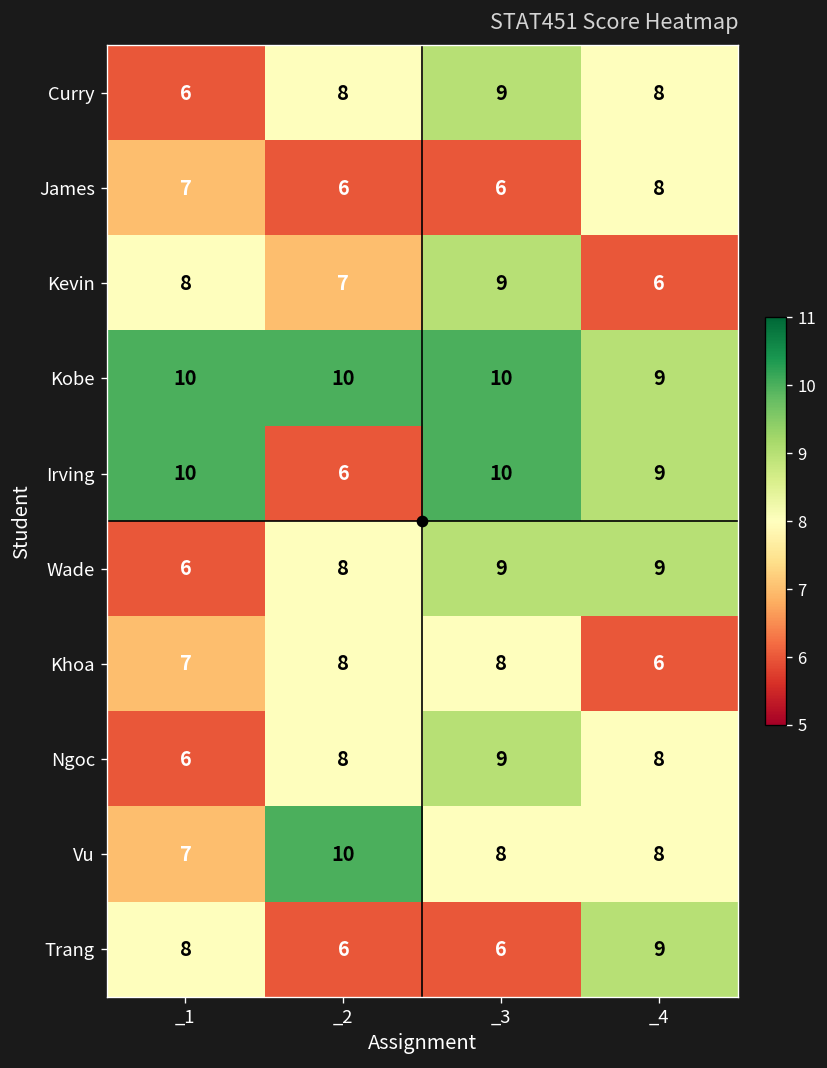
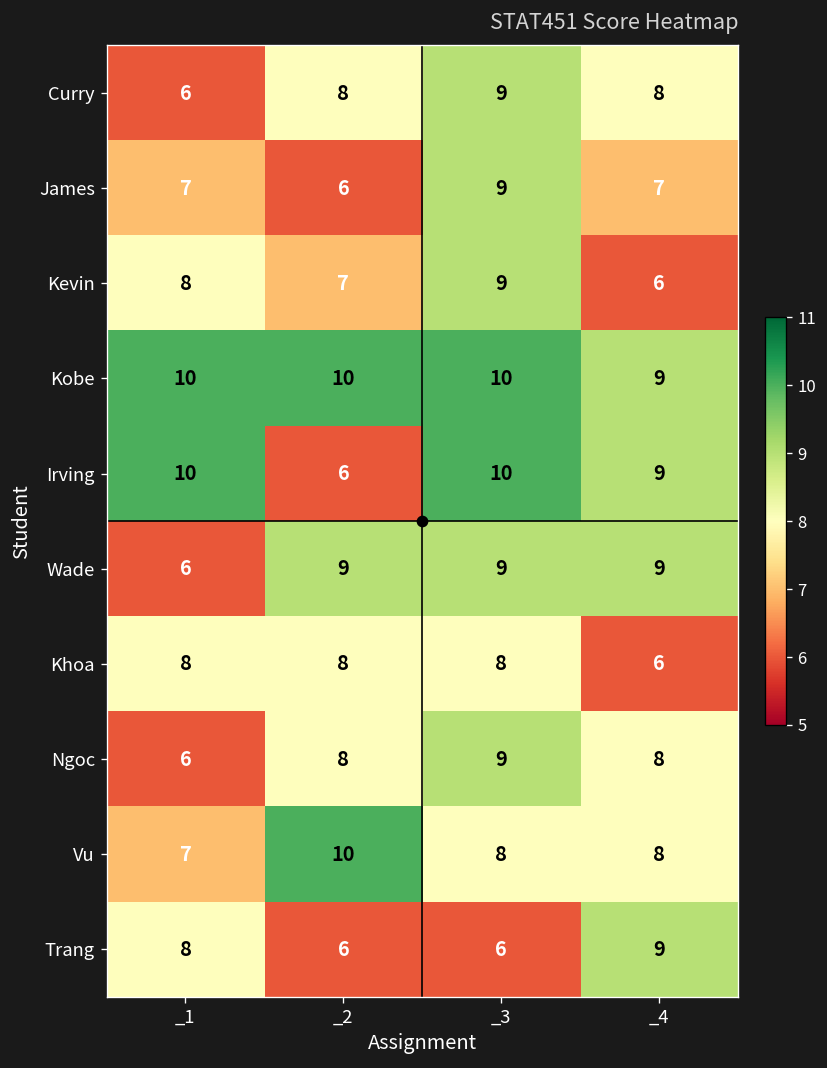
  {
    "Curry": {
      "_1": 6,
      "_2": 8,
      "_3": 9,
      "_4": 8
    },
    "James": {
      "_1": 7,
      "_2": 6,
-     "_3": 6,
-     "_4": 8
+     "_3": 9,
+     "_4": 7
    },
    "Kevin": {
      "_1": 8,
      "_2": 7,
      "_3": 9,
      "_4": 6
    },
    "Kobe": {
      "_1": 10,
      "_2": 10,
      "_3": 10,
      "_4": 9
    },
    "Irving": {
      "_1": 10,
      "_2": 6,
      "_3": 10,
      "_4": 9
    },
    "Wade": {
      "_1": 6,
-     "_2": 8,
+     "_2": 9,
      "_3": 9,
      "_4": 9
    },
    "Khoa": {
-     "_1": 7,
+     "_1": 8,
      "_2": 8,
      "_3": 8,
      "_4": 6
    },
    "Ngoc": {
      "_1": 6,
      "_2": 8,
      "_3": 9,
      "_4": 8
    },
    "Vu": {
      "_1": 7,
      "_2": 10,
      "_3": 8,
      "_4": 8
    },
    "Trang": {
      "_1": 8,
      "_2": 6,
      "_3": 6,
      "_4": 9
    }
  }
